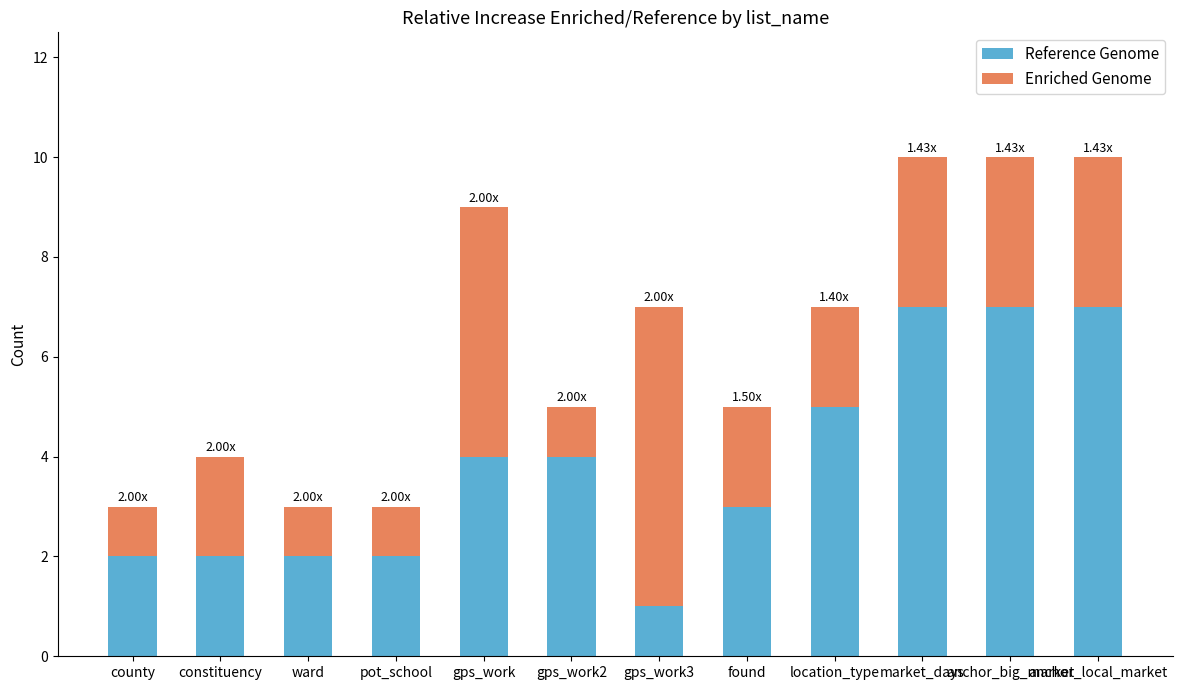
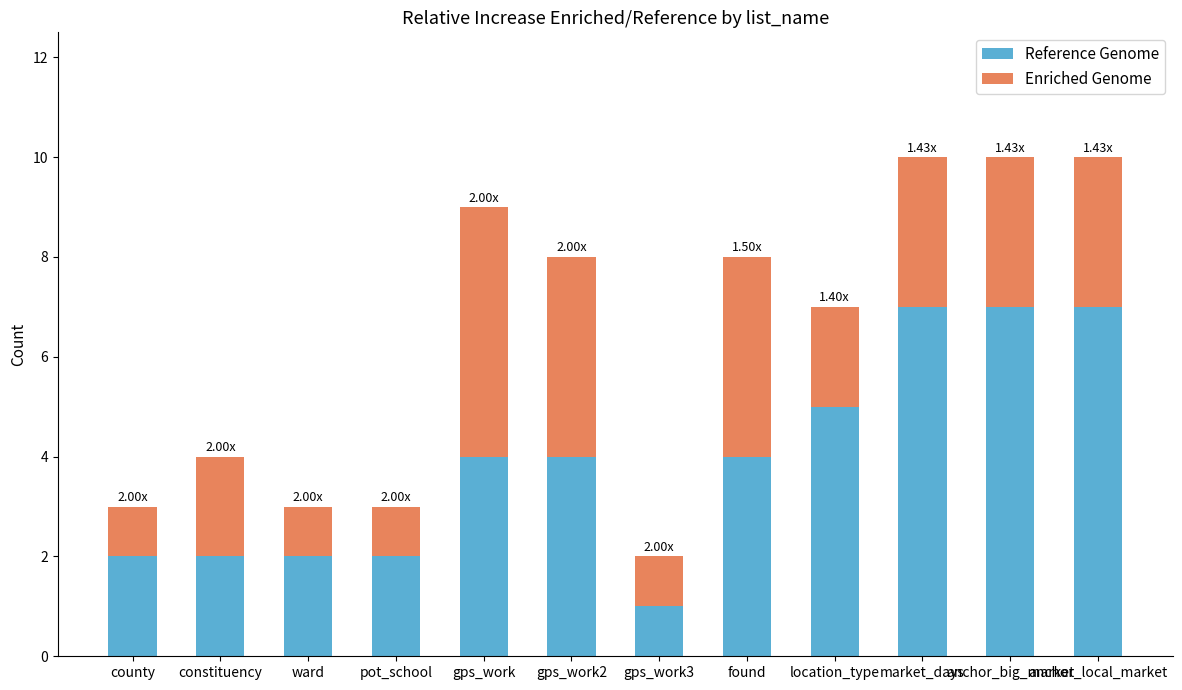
  {
    "Reference Genome": {
      "county": 2,
      "constituency": 2,
      "ward": 2,
      "pot_school": 2,
      "gps_work": 4,
      "gps_work2": 4,
      "gps_work3": 1,
-     "found": 3,
+     "found": 4,
      "location_type": 5
    },
    "Enriched Genome": {
-     "gps_work2": 1,
-     "gps_work3": 6,
-     "found": 2
+     "gps_work2": 4,
+     "gps_work3": 1,
+     "found": 4
    }
  }
